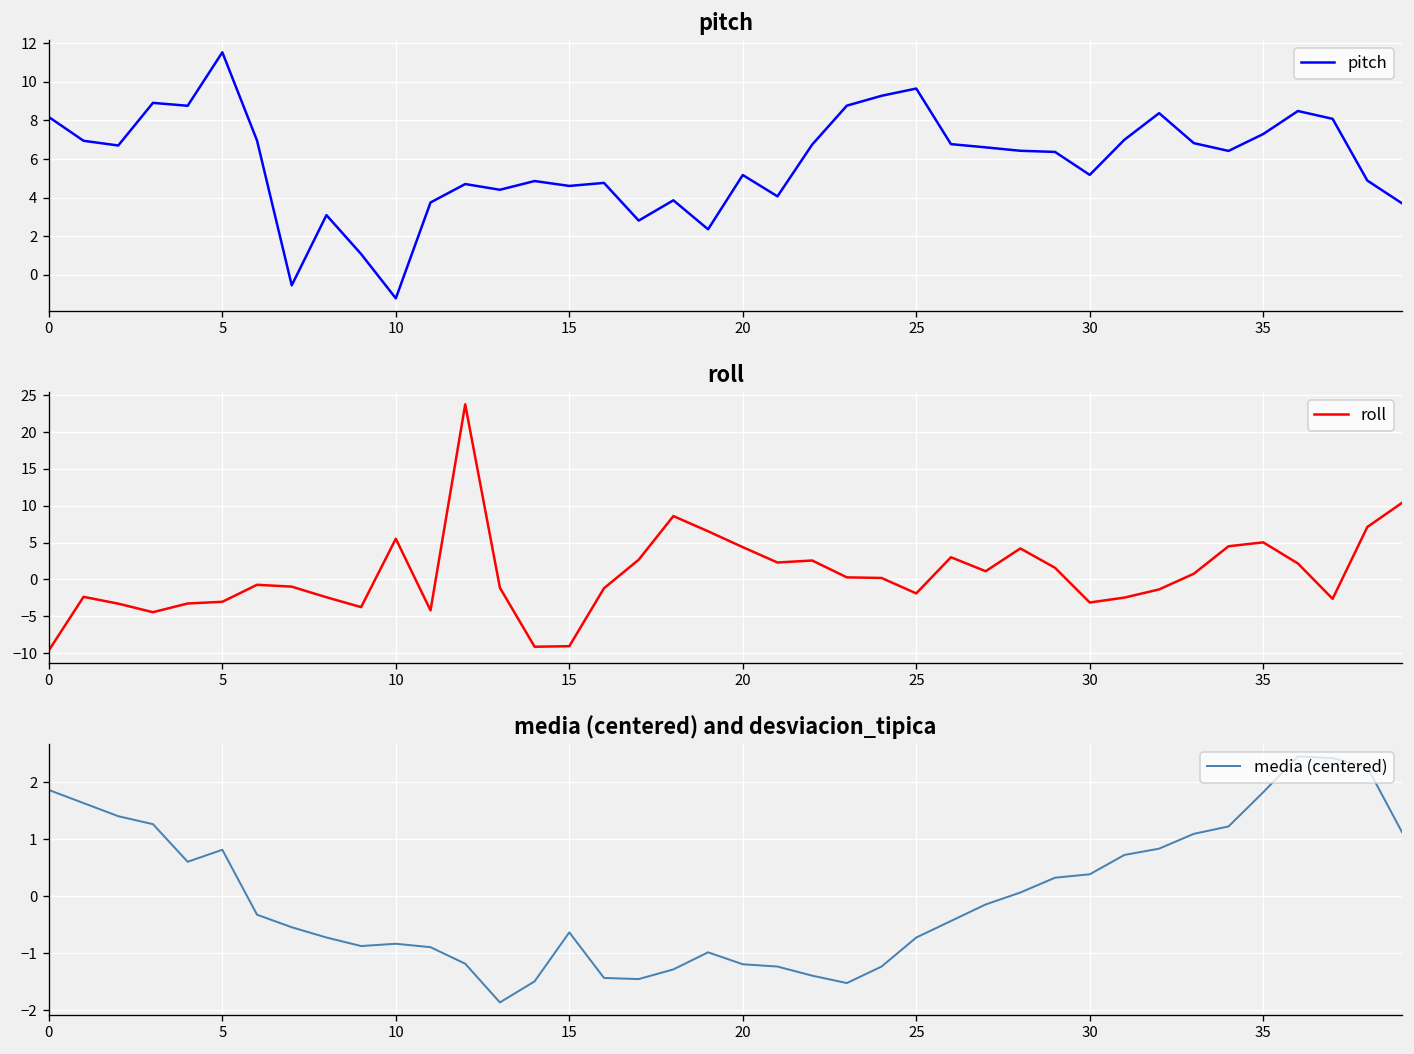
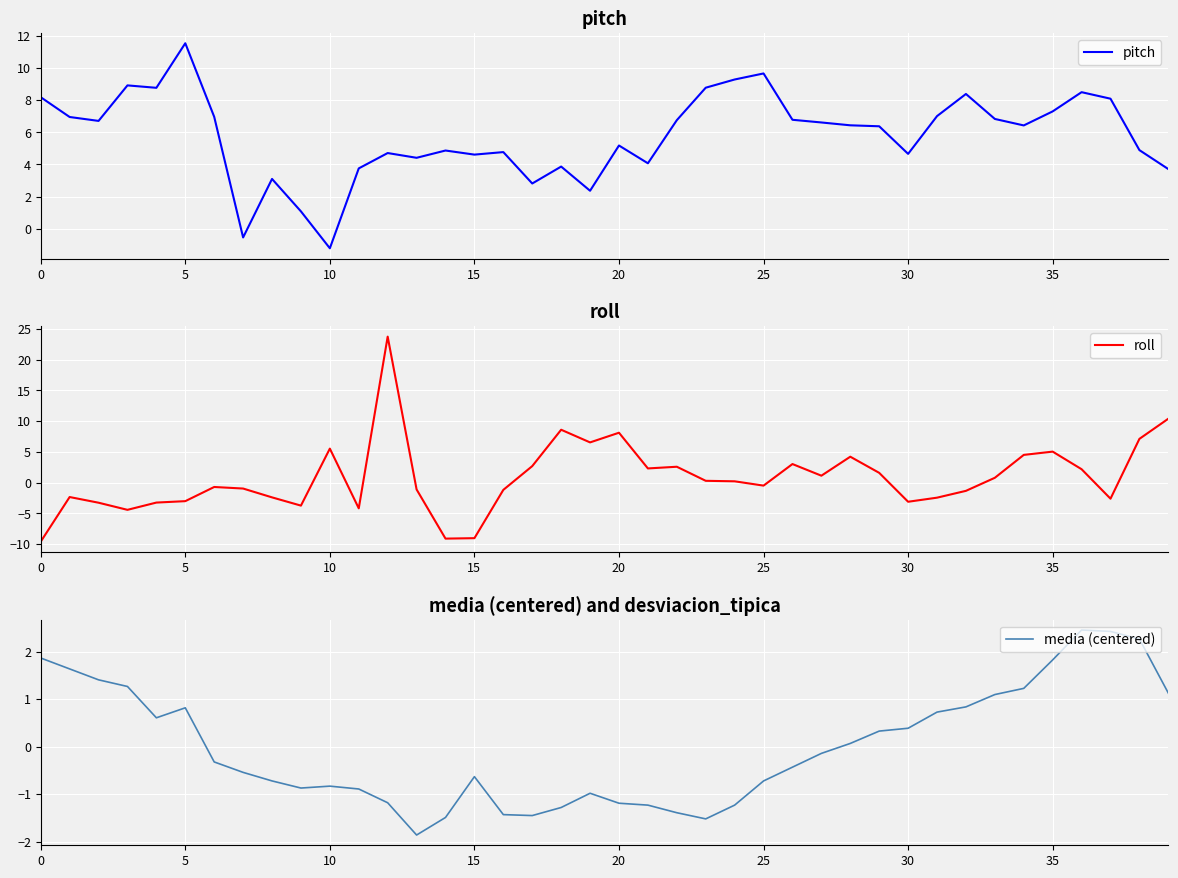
  {
    "pitch": {
      "0": 8.2,
      "5": 11.5,
      "10": -1.2,
      "15": 4.6,
      "20": 5.2,
      "25": 9.7,
-     "30": 5.2,
+     "30": 4.7,
      "35": 7.3
    },
    "roll": {
      "0": -10,
      "5": -3,
      "10": 6,
      "15": -9,
-     "20": 4,
-     "25": -2,
+     "20": 8,
+     "25": -1,
      "30": -3,
      "35": 5
    },
    "media (centered) and desviacion_tipica": {
      "0": 1.9,
      "5": 0.8,
      "10": -0.8,
      "15": -0.6,
      "20": -1.2,
      "25": -0.7,
      "30": 0.4,
      "35": 1.8
    }
  }
